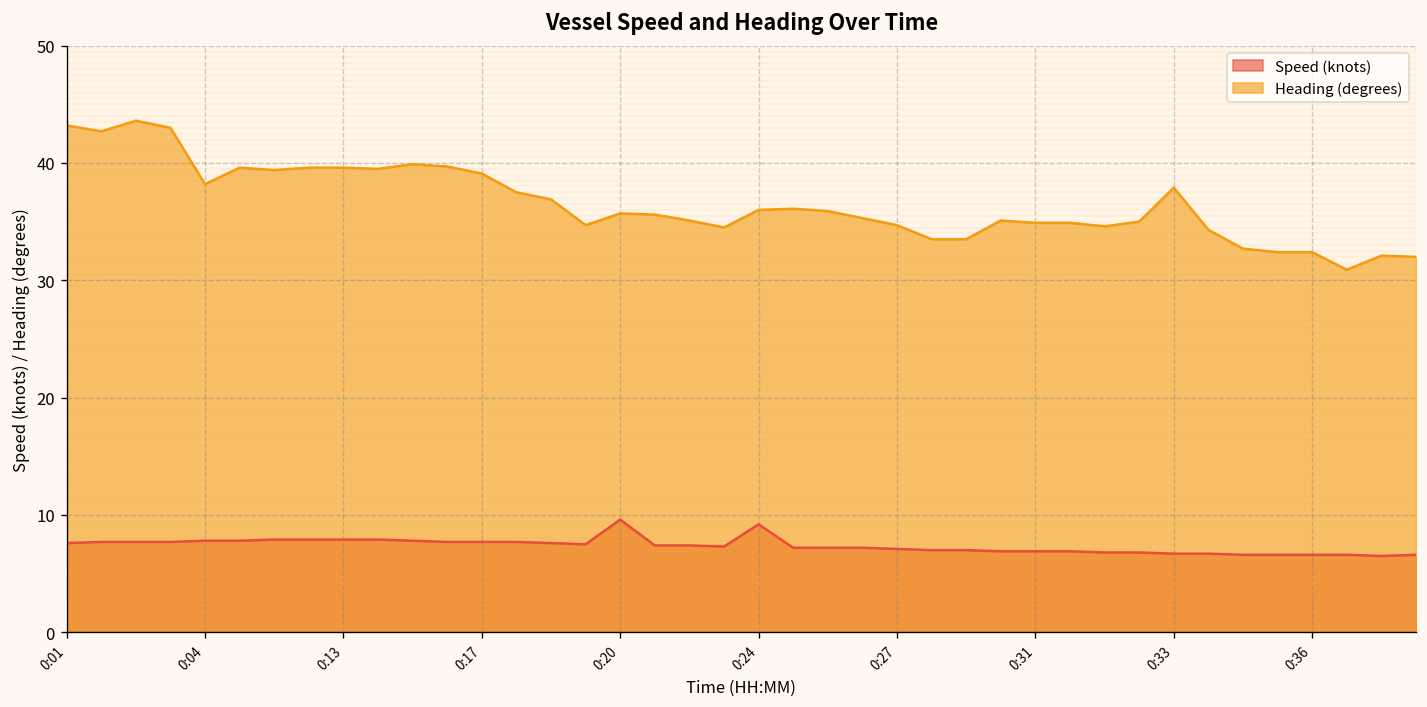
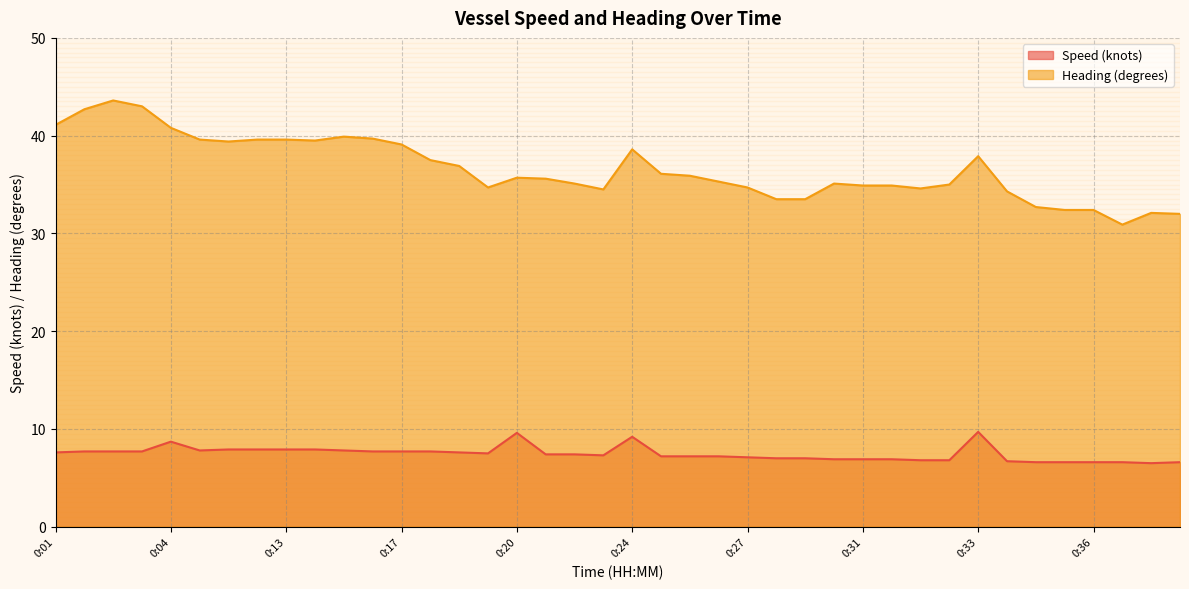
  {
    "Speed (knots)": {
      "0:01": 8,
-     "0:04": 8,
+     "0:04": 9,
      "0:13": 8,
      "0:20": 10,
      "0:24": 9,
-     "0:33": 7,
+     "0:33": 10,
      "0:36": 7
    },
    "Heading (degrees)": {
-     "0:01": 43,
-     "0:04": 38,
+     "0:01": 41,
+     "0:04": 41,
      "0:13": 40,
      "0:20": 36,
-     "0:24": 36,
+     "0:24": 39,
      "0:33": 38,
      "0:36": 32
    }
  }
